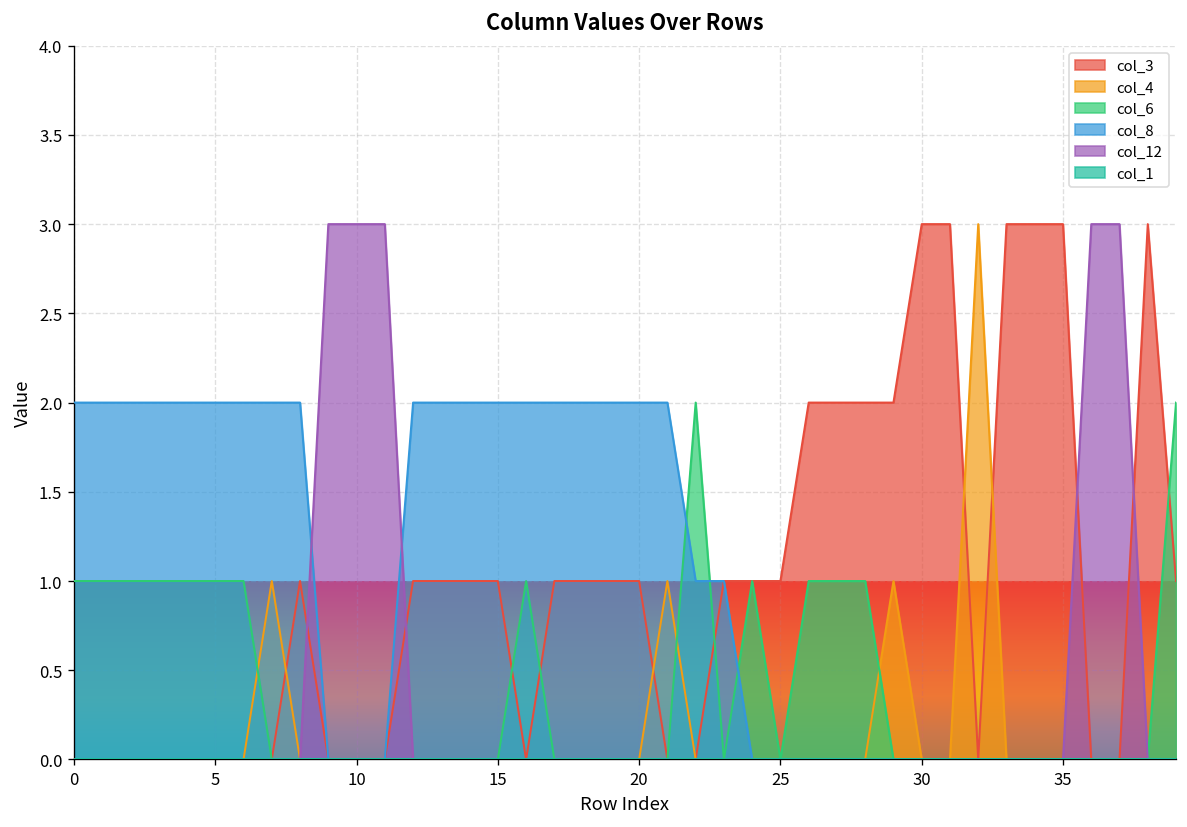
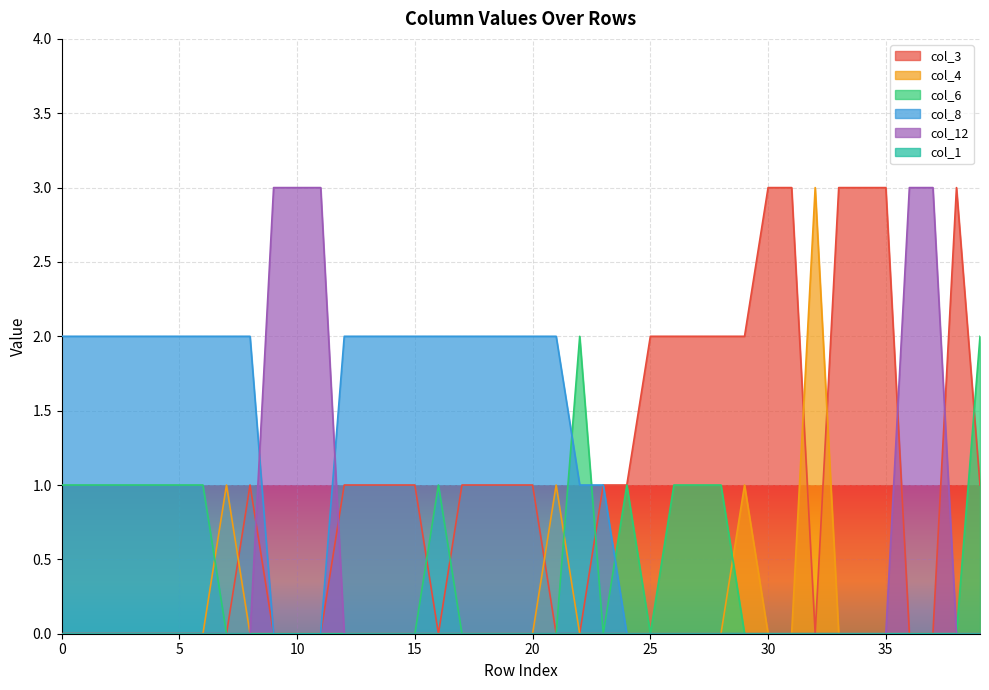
  {
    "col_3": {
      "15": 1,
      "20": 1,
-     "25": 1,
+     "25": 2,
      "30": 3,
      "35": 3
    },
    "col_8": {
      "0": 2,
      "5": 2,
      "15": 2,
      "20": 2
    },
    "col_12": {
      "10": 3
    }
  }
